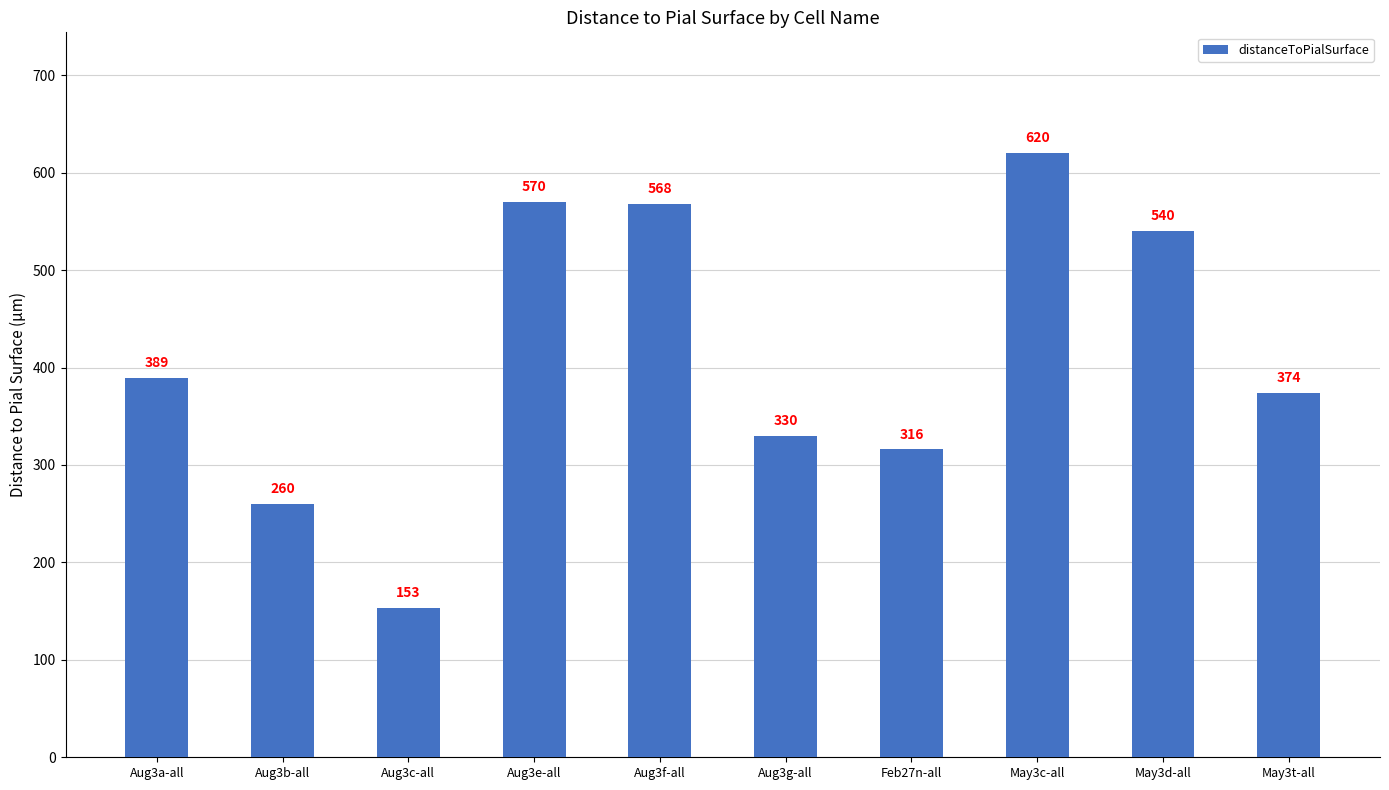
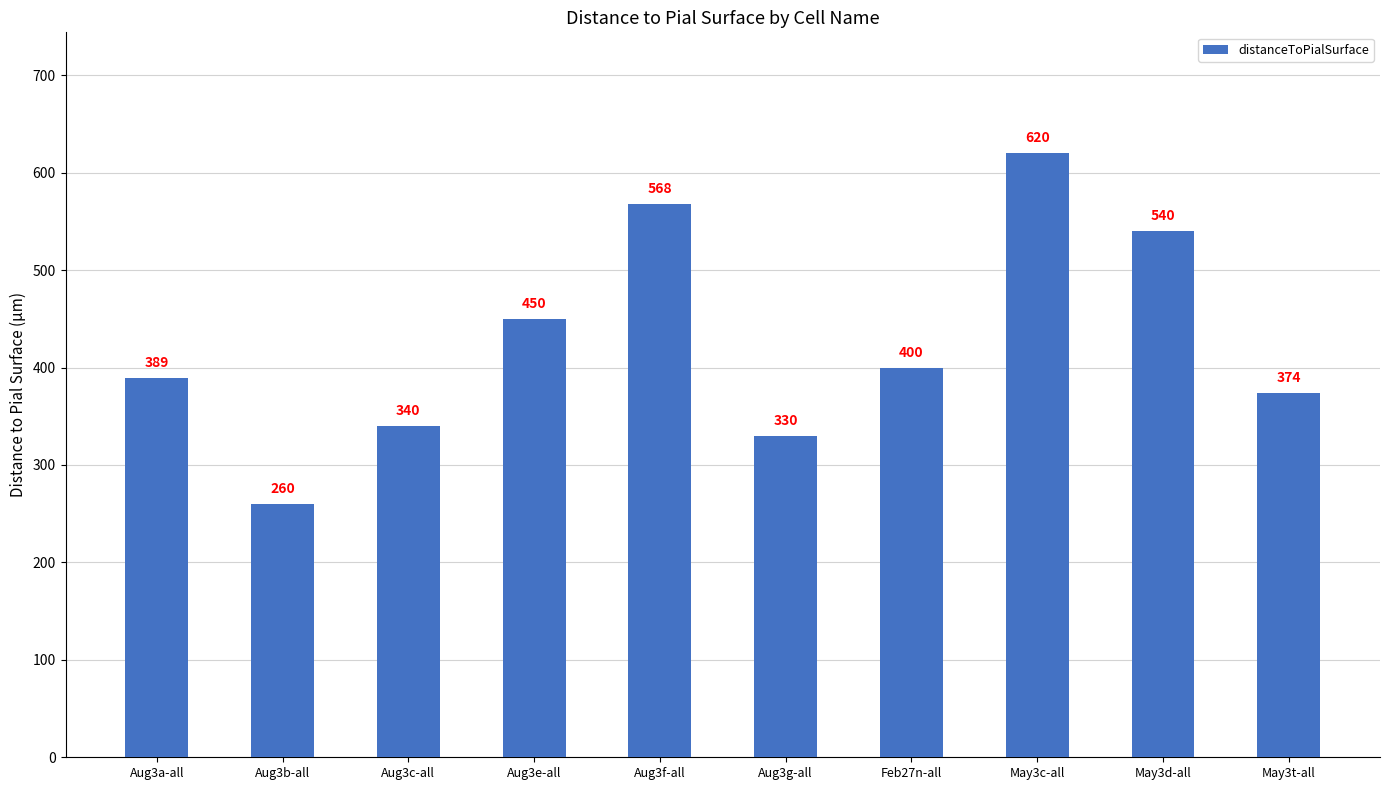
  {
    "Aug3a-all": 389,
    "Aug3b-all": 260,
-   "Aug3c-all": 153,
-   "Aug3e-all": 570,
+   "Aug3c-all": 340,
+   "Aug3e-all": 450,
    "Aug3f-all": 568,
    "Aug3g-all": 330,
-   "Feb27n-all": 316,
+   "Feb27n-all": 400,
    "May3c-all": 620,
    "May3d-all": 540,
    "May3t-all": 374
  }
